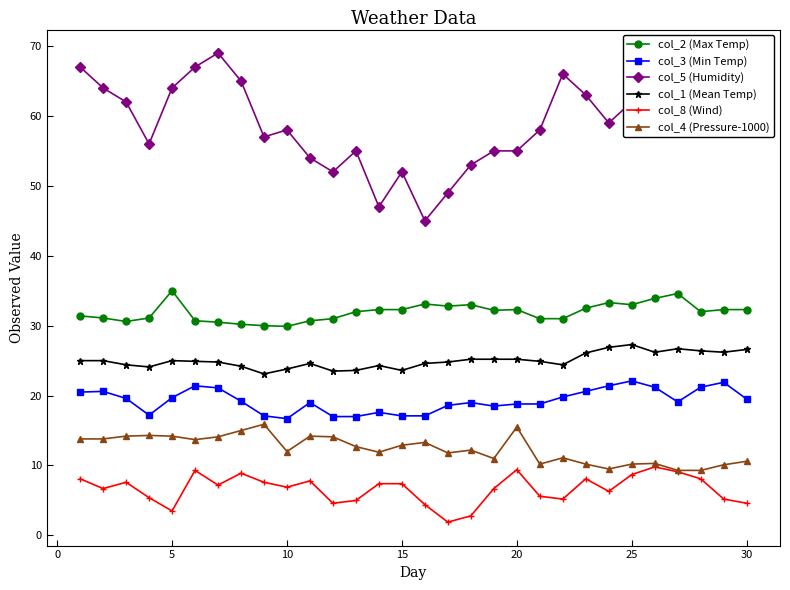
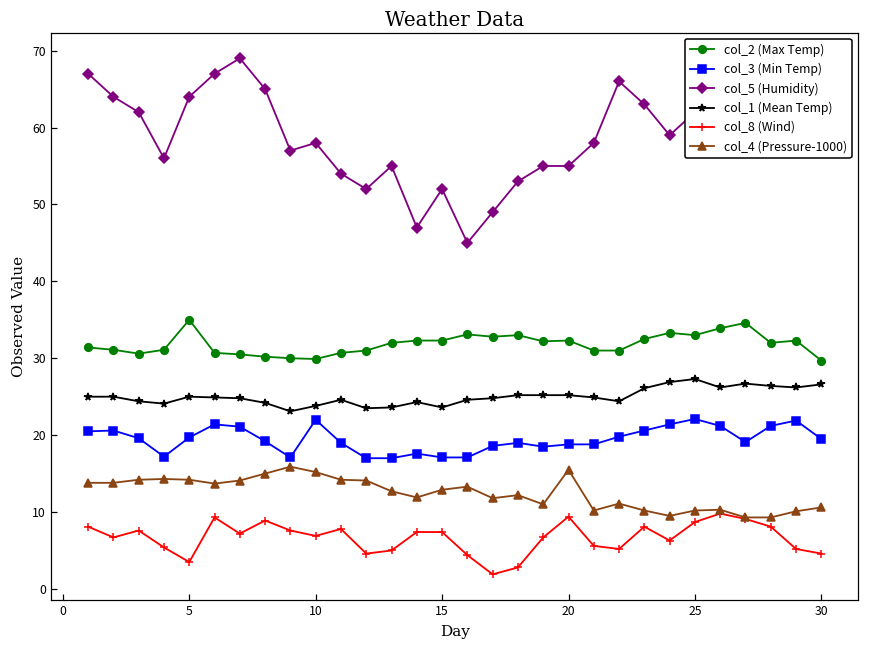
  {
    "col_2 (Max Temp)": {
      "5": 35,
      "10": 30,
      "15": 32,
      "20": 32,
      "25": 33,
-     "30": 32
+     "30": 30
    },
    "col_3 (Min Temp)": {
      "5": 20,
-     "10": 17,
+     "10": 22,
      "15": 17,
      "20": 19,
      "25": 22,
      "30": 20
    },
    "col_5 (Humidity)": {
      "5": 64,
      "10": 58,
      "15": 52,
      "20": 55
    },
    "col_1 (Mean Temp)": {
      "5": 25,
      "10": 24,
      "15": 24,
      "20": 25,
      "25": 27,
      "30": 27
    },
    "col_8 (Wind)": {
      "5": 4,
      "10": 7,
      "15": 7,
      "20": 9,
      "25": 9,
      "30": 5
    },
    "col_4 (Pressure-1000)": {
      "5": 14,
-     "10": 12,
+     "10": 15,
      "15": 13,
      "20": 16,
      "25": 10,
      "30": 11
    }
  }
